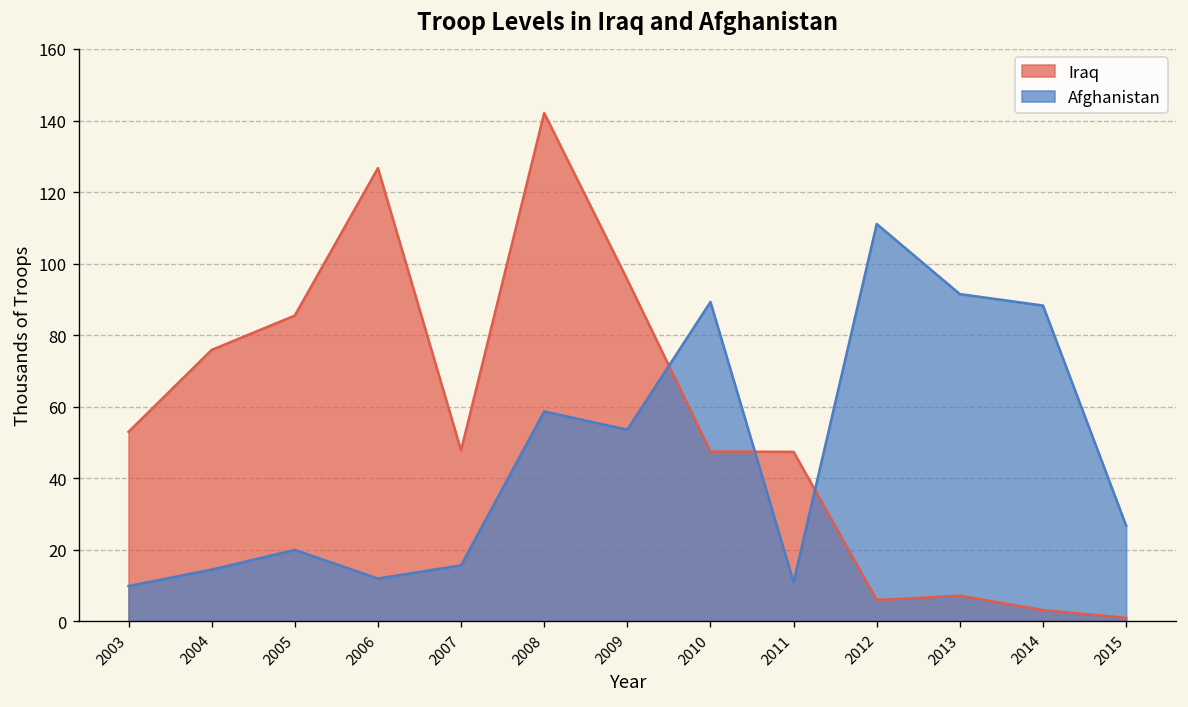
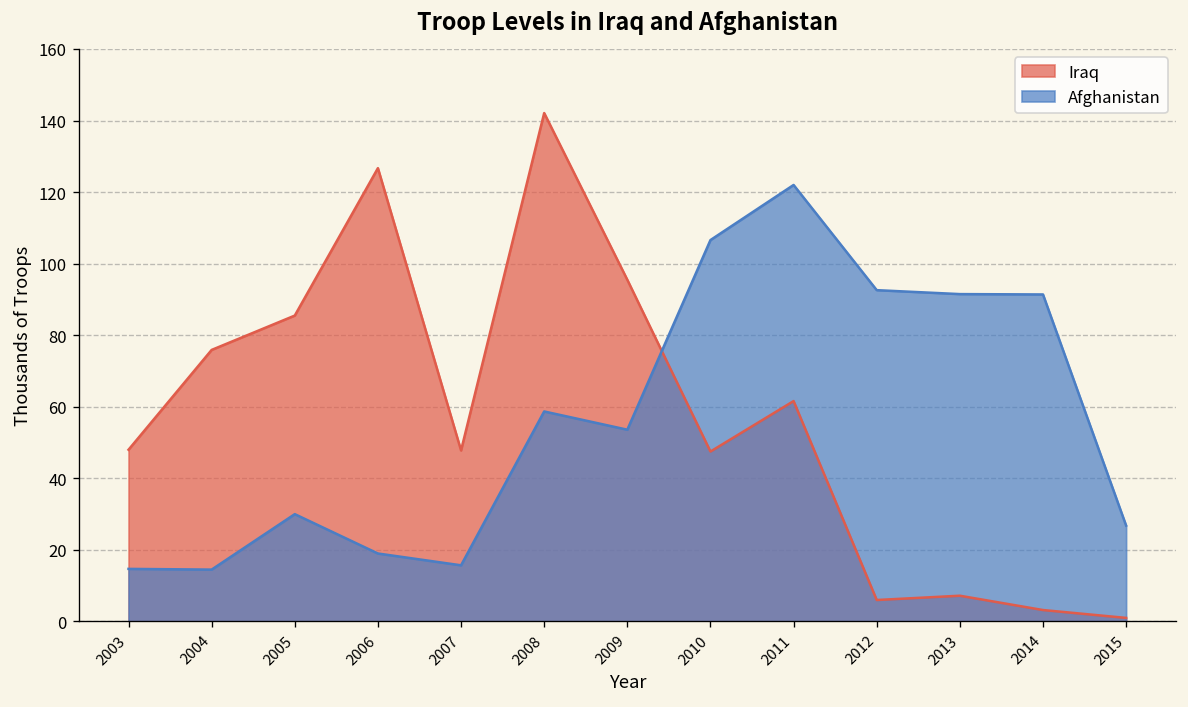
  {
    "Iraq": {
-     "2003": 53,
+     "2003": 48,
      "2004": 76,
      "2005": 86,
      "2006": 127,
      "2007": 48,
      "2008": 142,
      "2009": 96,
      "2010": 48,
-     "2011": 47,
+     "2011": 62,
      "2012": 6,
      "2013": 7,
      "2014": 3,
      "2015": 1
    },
    "Afghanistan": {
-     "2003": 10,
+     "2003": 15,
      "2004": 15,
-     "2005": 20,
-     "2006": 12,
+     "2005": 30,
+     "2006": 19,
      "2007": 16,
      "2008": 59,
      "2009": 54,
-     "2010": 89,
-     "2011": 11,
-     "2012": 111,
+     "2010": 107,
+     "2011": 122,
+     "2012": 93,
      "2013": 92,
-     "2014": 88,
+     "2014": 91,
      "2015": 27
    }
  }
